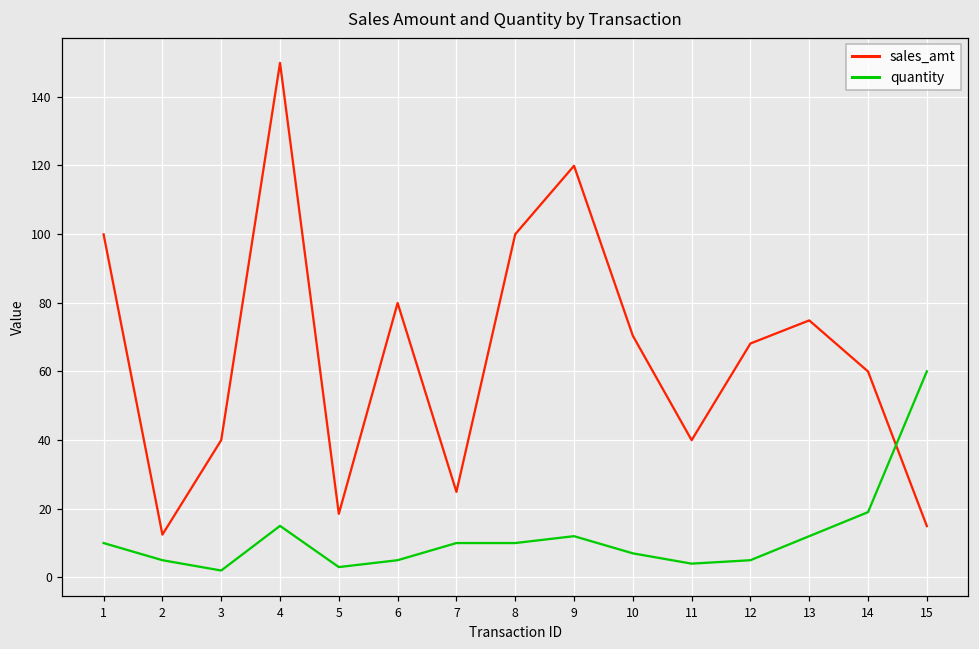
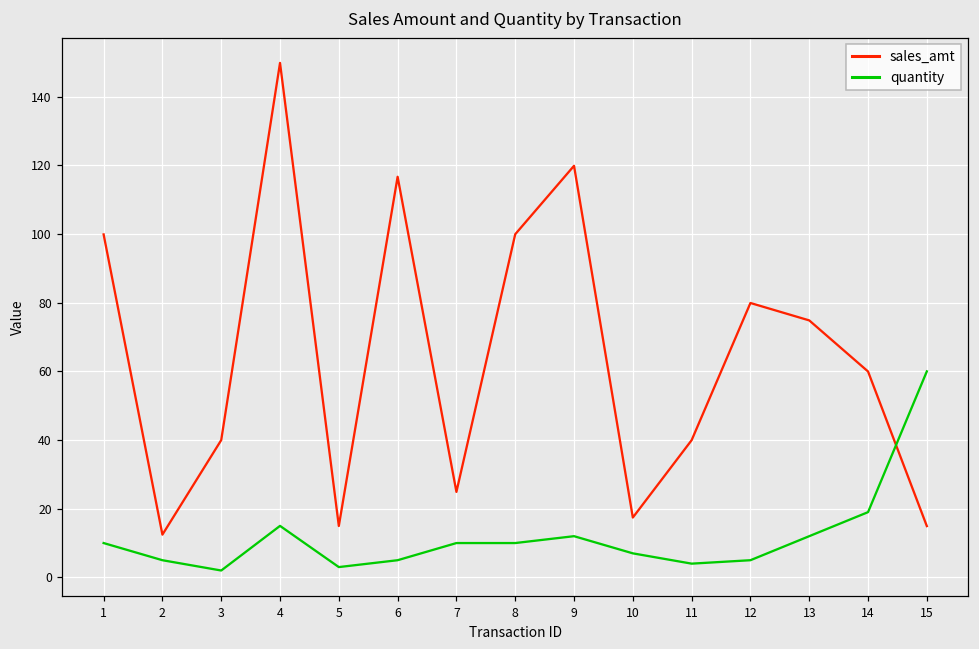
  {
    "sales_amt": {
      "1": 100,
      "2": 12,
      "3": 40,
      "4": 150,
-     "5": 19,
-     "6": 80,
+     "5": 15,
+     "6": 117,
      "7": 25,
      "8": 100,
      "9": 120,
-     "10": 70,
+     "10": 17,
      "11": 40,
-     "12": 68,
+     "12": 80,
      "13": 75,
      "14": 60,
      "15": 15
    },
    "quantity": {
      "1": 10,
      "2": 5,
      "3": 2,
      "4": 15,
      "5": 3,
      "6": 5,
      "7": 10,
      "8": 10,
      "9": 12,
      "10": 7,
      "11": 4,
      "12": 5,
      "13": 12,
      "14": 19,
      "15": 60
    }
  }
